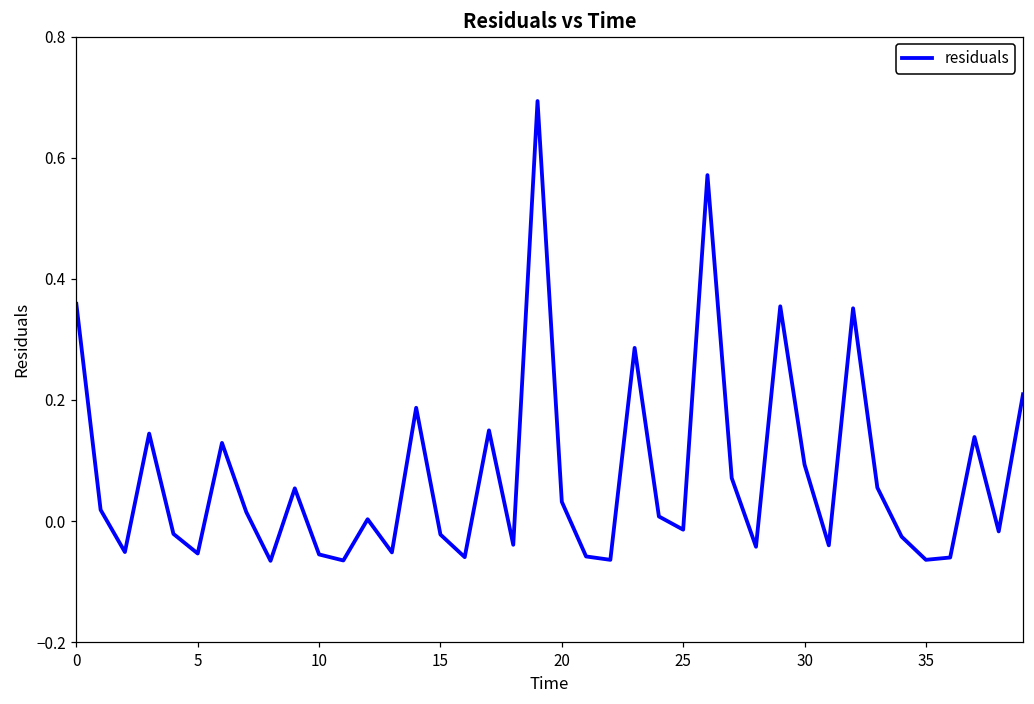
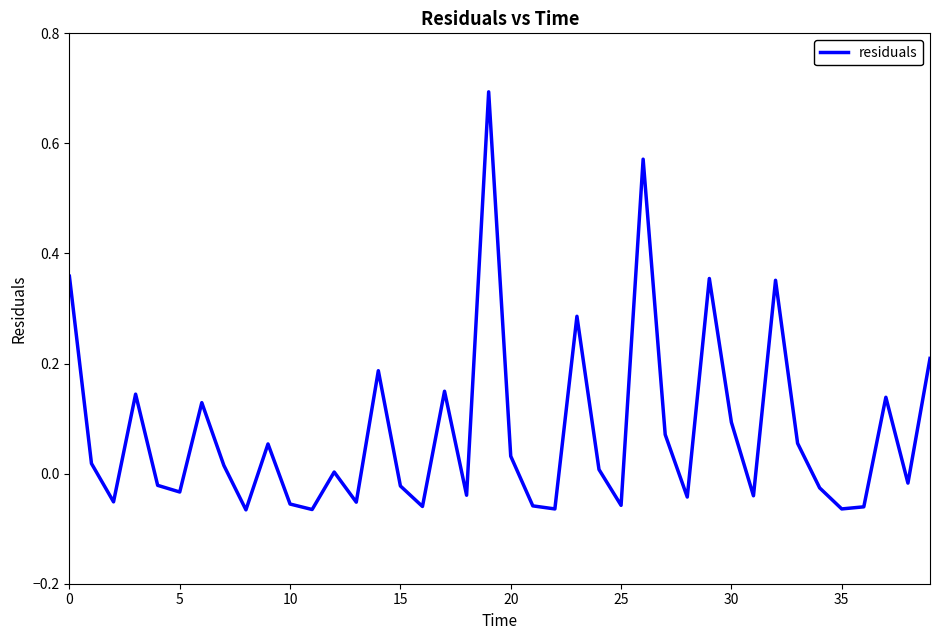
  {
    "0": 0.36,
-   "5": -0.05,
+   "5": -0.03,
    "10": -0.06,
    "15": -0.02,
    "20": 0.03,
-   "25": -0.01,
+   "25": -0.06,
    "30": 0.09,
    "35": -0.06
  }
